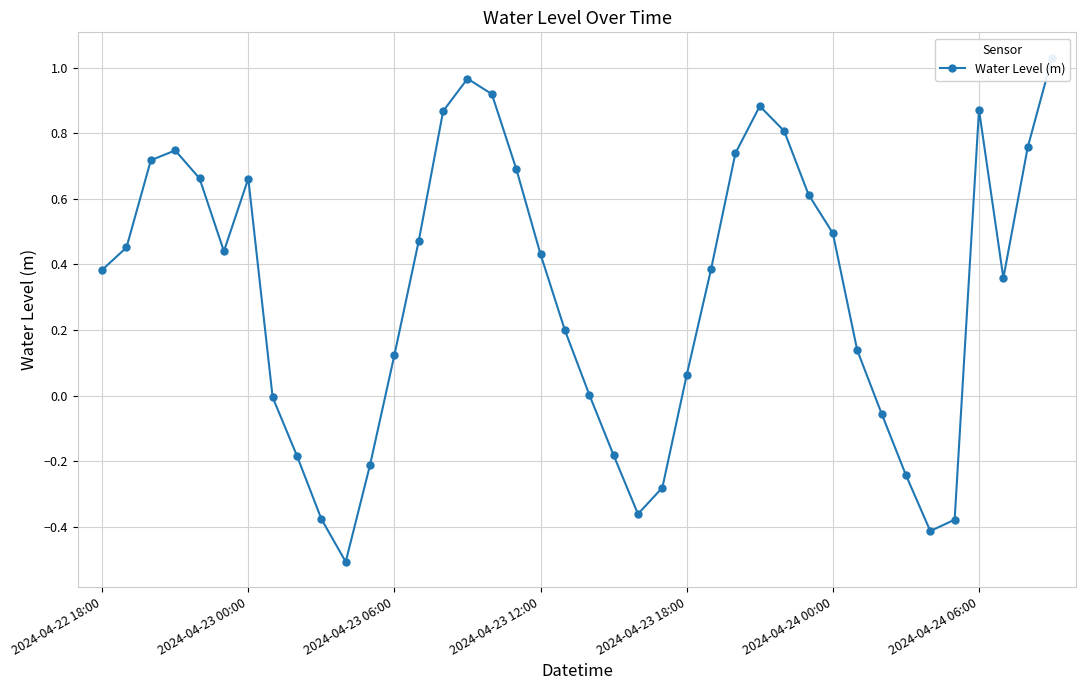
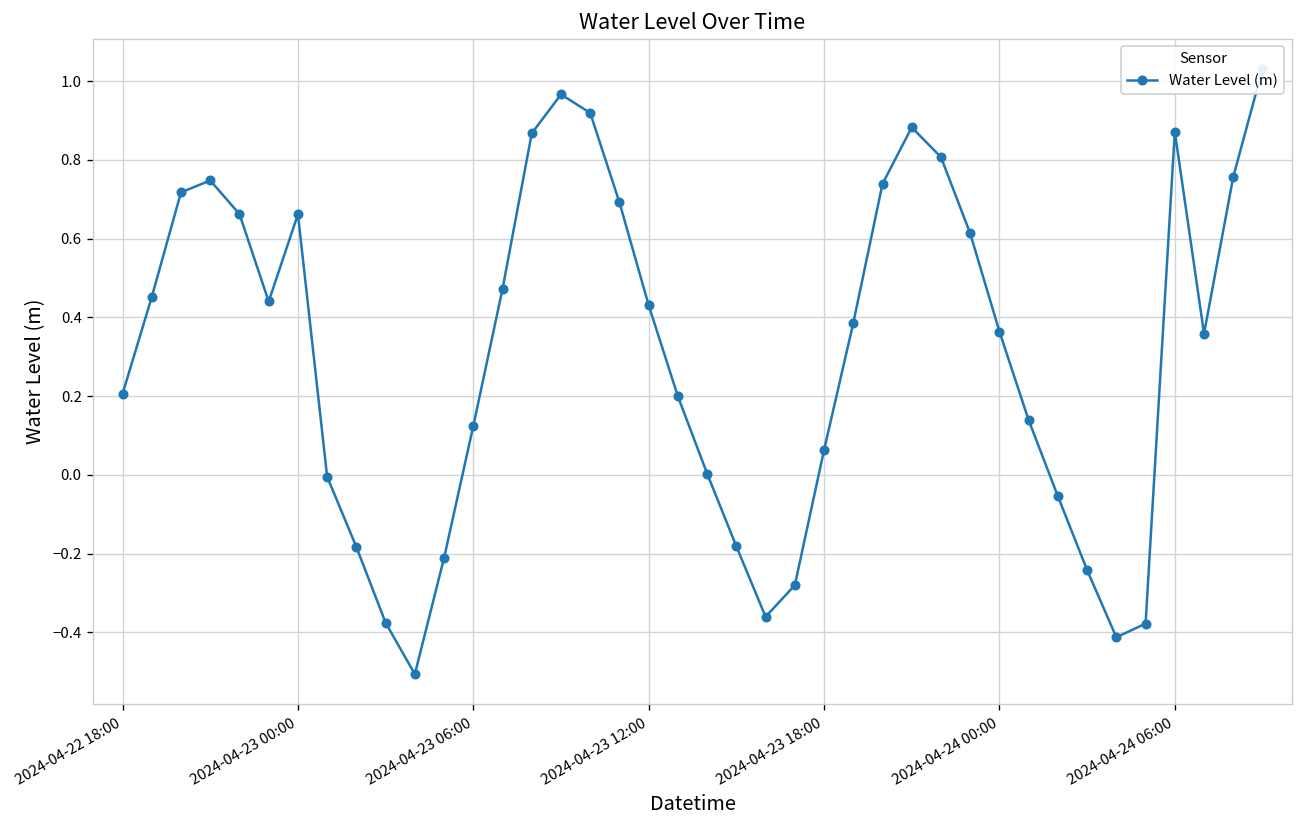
  {
-   "2024-04-22 18:00": 0.38,
+   "2024-04-22 18:00": 0.21,
    "2024-04-23 00:00": 0.66,
    "2024-04-23 06:00": 0.12,
    "2024-04-23 12:00": 0.43,
    "2024-04-23 18:00": 0.06,
-   "2024-04-24 00:00": 0.50,
+   "2024-04-24 00:00": 0.36,
    "2024-04-24 06:00": 0.87
  }
